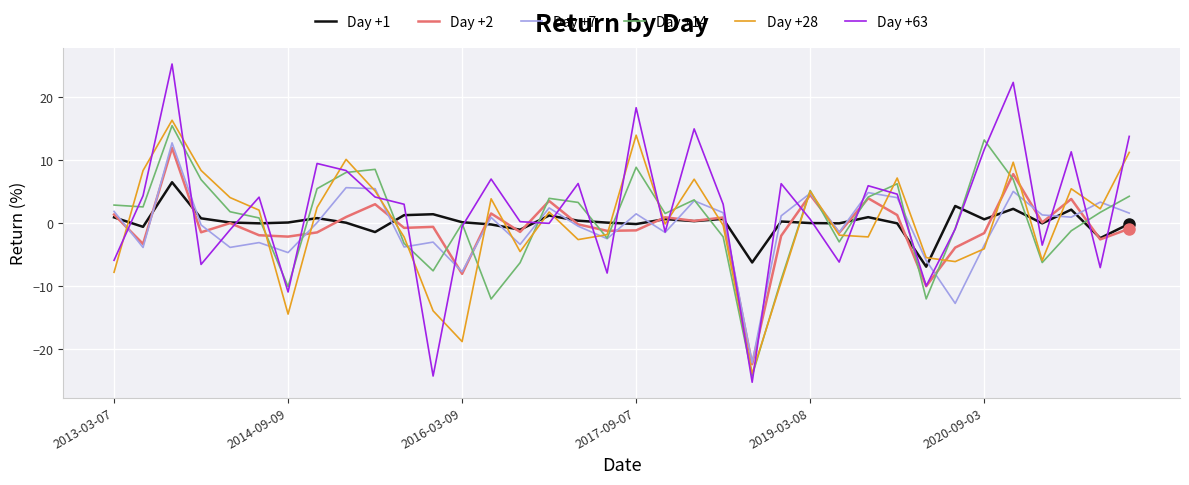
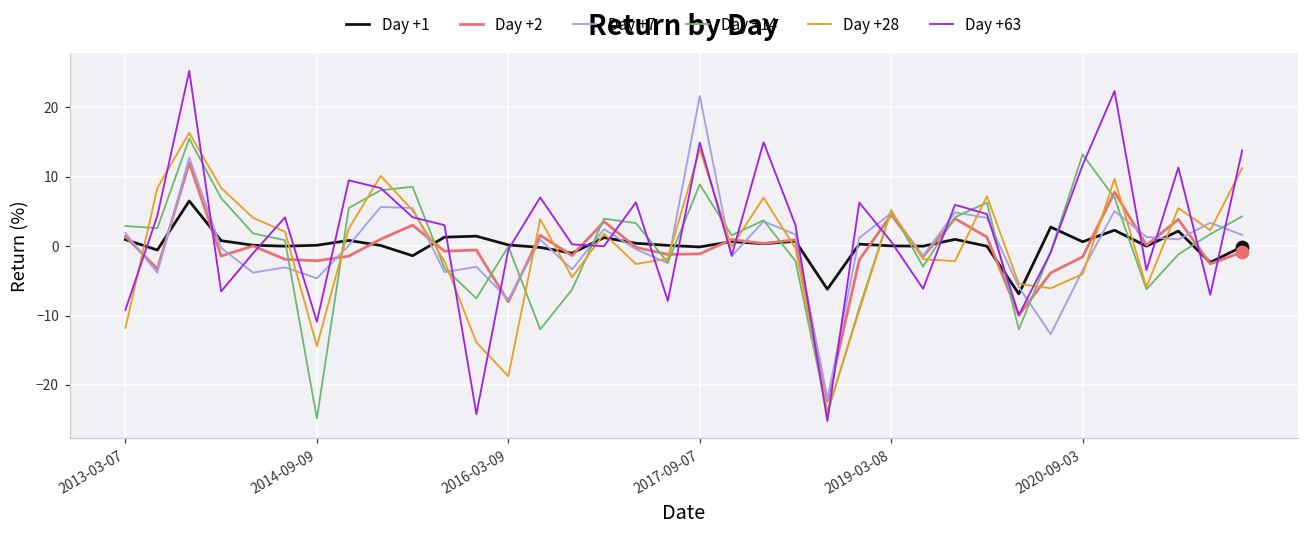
  {
    "Day +7": {
      "2013-03-07": 2,
      "2014-09-09": -5,
-     "2017-09-07": 2,
+     "2017-09-07": 22,
      "2020-09-03": -3
    },
    "Day +14": {
      "2013-03-07": 3,
-     "2014-09-09": -10,
+     "2014-09-09": -25,
      "2017-09-07": 9,
      "2020-09-03": 13
    },
    "Day +28": {
-     "2013-03-07": -8,
+     "2013-03-07": -12,
      "2014-09-09": -14,
      "2016-03-09": -19,
      "2017-09-07": 14,
      "2020-09-03": -4
    },
    "Day +63": {
-     "2013-03-07": -6,
+     "2013-03-07": -9,
      "2014-09-09": -11,
      "2016-03-09": 0,
-     "2017-09-07": 18,
+     "2017-09-07": 15,
      "2019-03-08": 1,
      "2020-09-03": 12
    }
  }
